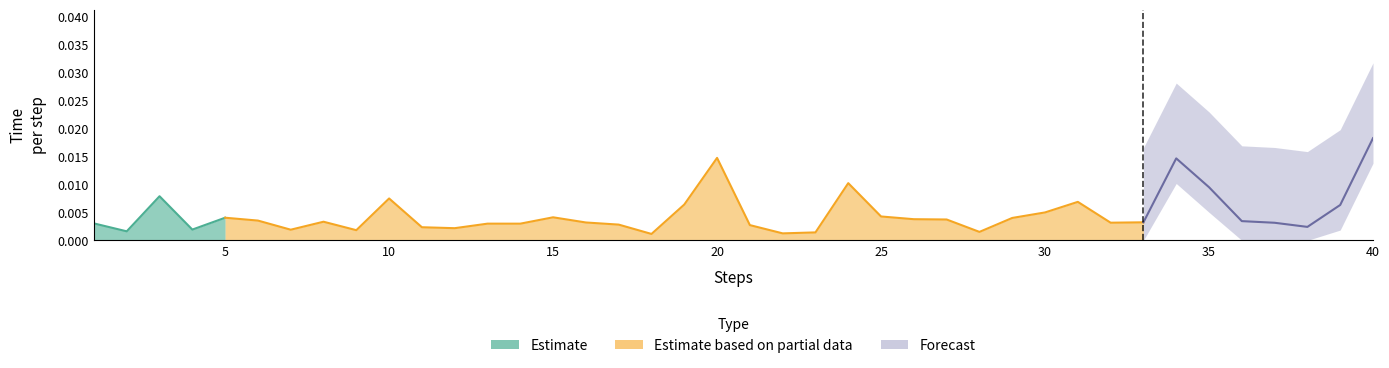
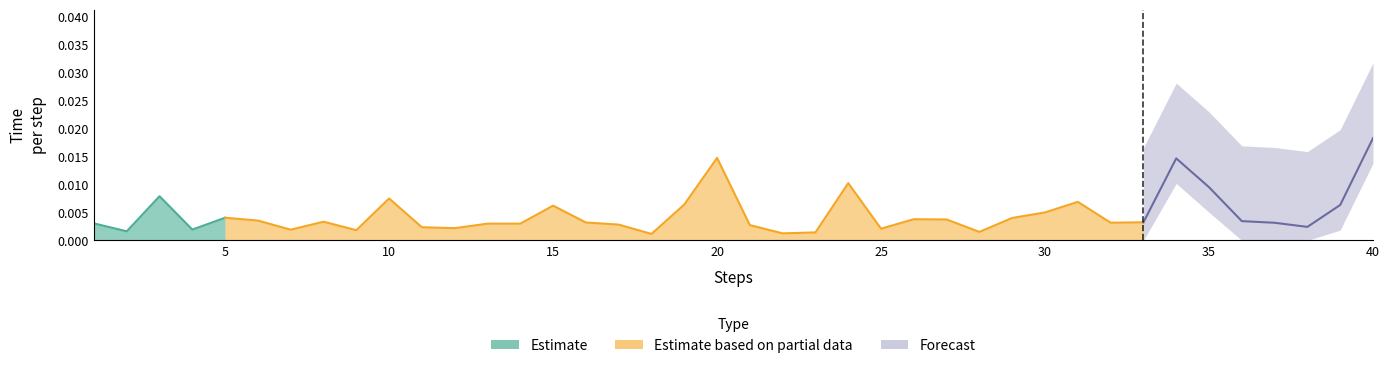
  {
    "Estimate based on partial data": {
      "10": 0.008,
-     "15": 0.004,
+     "15": 0.006,
      "20": 0.015,
-     "25": 0.004,
+     "25": 0.002,
      "30": 0.005
    }
  }
